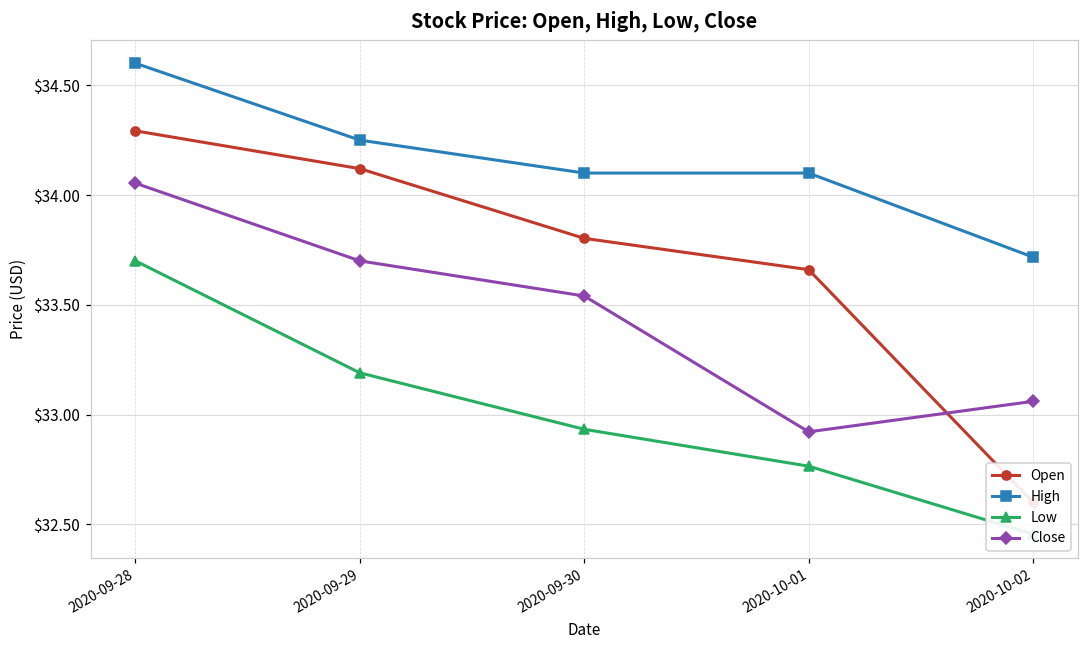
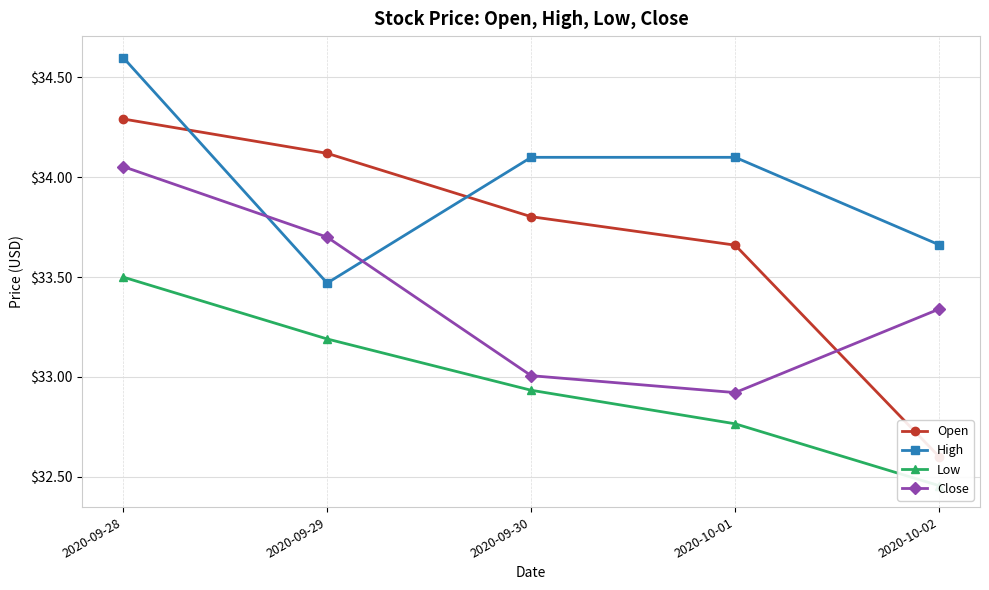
  {
    "Open": {
      "2020-09-28": "$34.29",
      "2020-09-29": "$34.12",
      "2020-09-30": "$33.80",
      "2020-10-01": "$33.66"
    },
    "High": {
      "2020-09-28": "$34.60",
-     "2020-09-29": "$34.25",
+     "2020-09-29": "$33.47",
      "2020-09-30": "$34.10",
      "2020-10-01": "$34.10",
-     "2020-10-02": "$33.72"
+     "2020-10-02": "$33.66"
    },
    "Low": {
-     "2020-09-28": "$33.7",
+     "2020-09-28": "$33.5",
      "2020-09-29": "$33.2",
      "2020-09-30": "$32.93",
      "2020-10-01": "$32.76"
    },
    "Close": {
      "2020-09-28": "$34.05",
      "2020-09-29": "$33.70",
-     "2020-09-30": "$33.54",
+     "2020-09-30": "$33.01",
      "2020-10-01": "$32.92",
-     "2020-10-02": "$33.06"
+     "2020-10-02": "$33.34"
    }
  }
